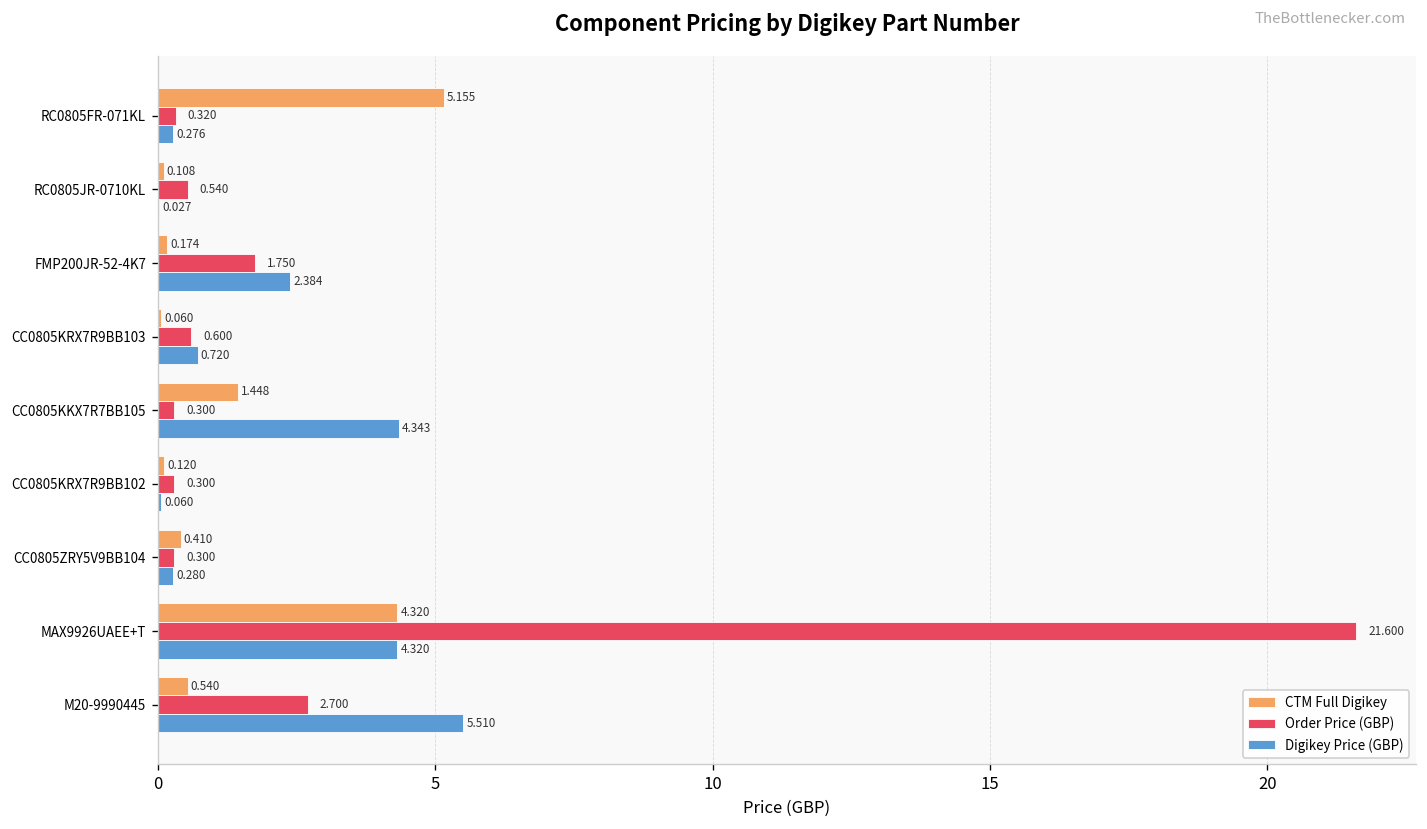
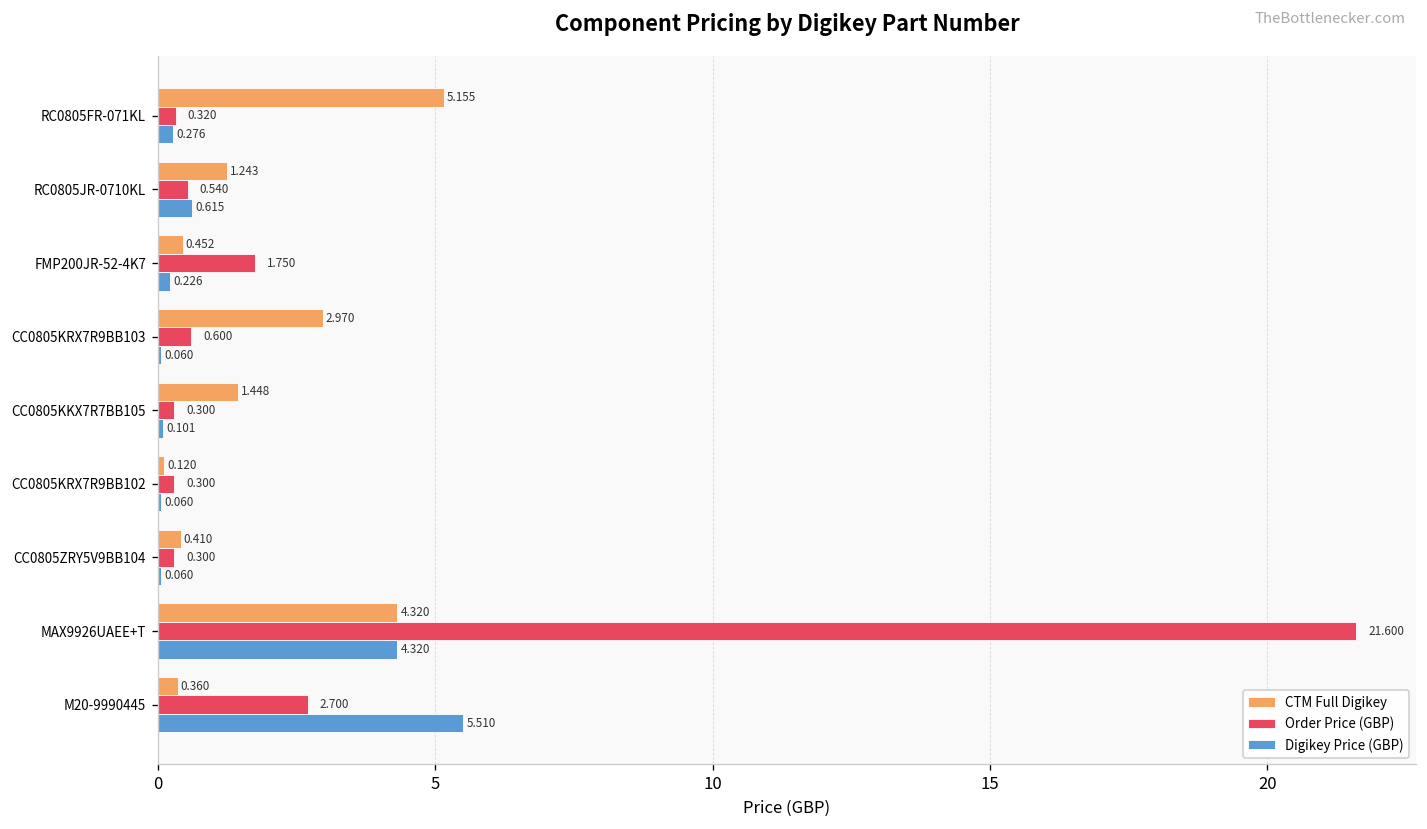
  {
    "CTM Full Digikey": {
      "RC0805FR-071KL": 5.155,
-     "RC0805JR-0710KL": 0.108,
-     "FMP200JR-52-4K7": 0.174,
-     "CC0805KRX7R9BB103": 0.060,
+     "RC0805JR-0710KL": 1.243,
+     "FMP200JR-52-4K7": 0.452,
+     "CC0805KRX7R9BB103": 2.970,
      "CC0805KKX7R7BB105": 1.448,
      "CC0805KRX7R9BB102": 0.120,
      "CC0805ZRY5V9BB104": 0.410,
      "MAX9926UAEE+T": 4.320,
-     "M20-9990445": 0.540
+     "M20-9990445": 0.360
    },
    "Order Price (GBP)": {
      "RC0805FR-071KL": 0.320,
      "RC0805JR-0710KL": 0.540,
      "FMP200JR-52-4K7": 1.750,
      "CC0805KRX7R9BB103": 0.600,
      "CC0805KKX7R7BB105": 0.300,
      "CC0805KRX7R9BB102": 0.300,
      "CC0805ZRY5V9BB104": 0.300,
      "MAX9926UAEE+T": 21.600,
      "M20-9990445": 2.700
    },
    "Digikey Price (GBP)": {
      "RC0805FR-071KL": 0.276,
-     "RC0805JR-0710KL": 0.027,
-     "FMP200JR-52-4K7": 2.384,
-     "CC0805KRX7R9BB103": 0.720,
-     "CC0805KKX7R7BB105": 4.343,
+     "RC0805JR-0710KL": 0.615,
+     "FMP200JR-52-4K7": 0.226,
+     "CC0805KRX7R9BB103": 0.060,
+     "CC0805KKX7R7BB105": 0.101,
      "CC0805KRX7R9BB102": 0.060,
-     "CC0805ZRY5V9BB104": 0.280,
+     "CC0805ZRY5V9BB104": 0.060,
      "MAX9926UAEE+T": 4.320,
      "M20-9990445": 5.510
    }
  }
